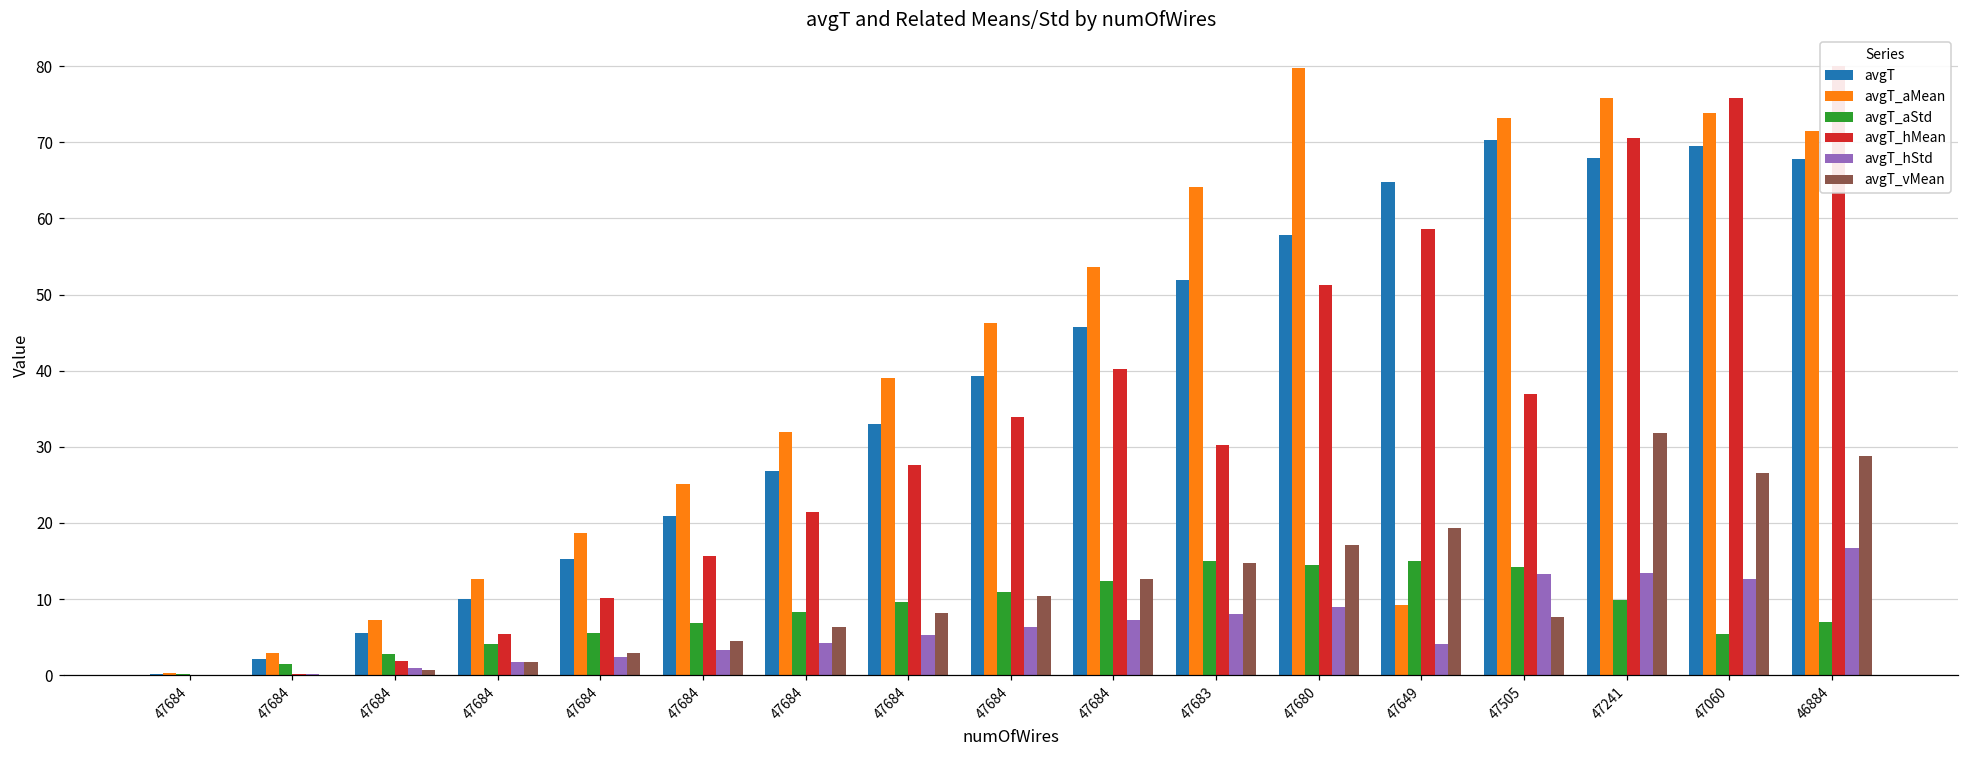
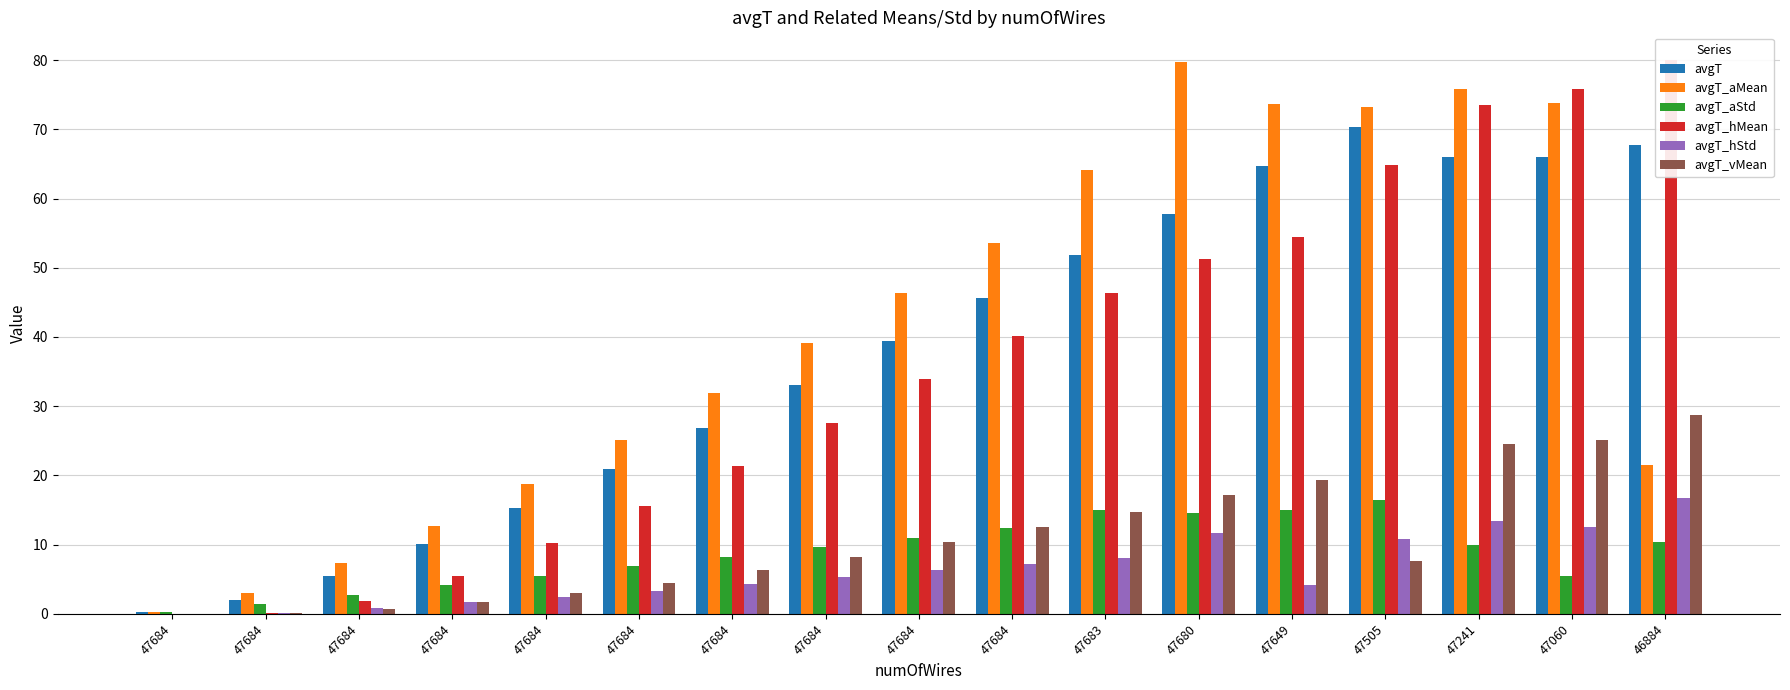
  {
    "avgT": {
      "47683": 52,
      "47680": 58,
      "47649": 65,
      "47505": 70,
-     "47241": 68,
-     "47060": 69,
+     "47241": 66,
+     "47060": 66,
      "46884": 68
    },
    "avgT_aMean": {
      "47683": 64,
      "47680": 80,
-     "47649": 9,
+     "47649": 74,
      "47505": 73,
      "47241": 76,
      "47060": 74,
-     "46884": 71
+     "46884": 22
    },
    "avgT_aStd": {
      "47683": 15,
      "47680": 15,
      "47649": 15,
-     "47505": 14,
+     "47505": 16,
      "47241": 10,
      "47060": 5,
-     "46884": 7
+     "46884": 10
    },
    "avgT_hMean": {
-     "47683": 30,
+     "47683": 46,
      "47680": 51,
-     "47649": 59,
-     "47505": 37,
-     "47241": 71,
+     "47649": 54,
+     "47505": 65,
+     "47241": 74,
      "47060": 76
    },
    "avgT_hStd": {
      "47683": 8,
-     "47680": 9,
+     "47680": 12,
      "47649": 4,
-     "47505": 13,
+     "47505": 11,
      "47241": 13,
      "47060": 13,
      "46884": 17
    },
    "avgT_vMean": {
      "47683": 15,
      "47680": 17,
      "47649": 19,
      "47505": 8,
-     "47241": 32,
-     "47060": 27,
+     "47241": 25,
+     "47060": 25,
      "46884": 29
    }
  }
